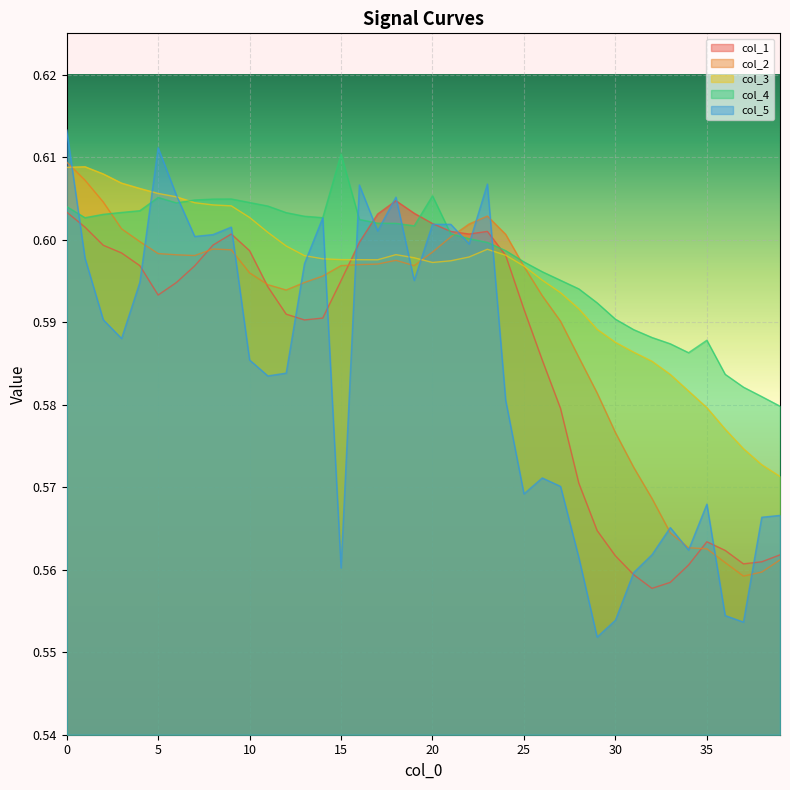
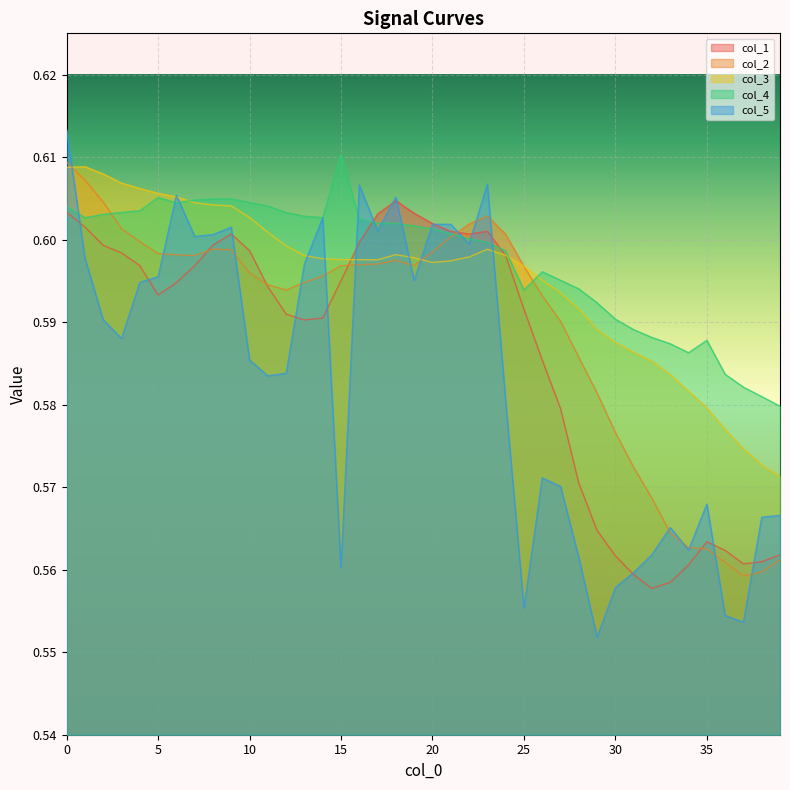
  {
    "col_4": {
      "0": 0.604,
      "5": 0.605,
      "10": 0.604,
      "15": 0.610,
-     "20": 0.605,
-     "25": 0.597,
+     "20": 0.601,
+     "25": 0.594,
      "30": 0.590,
      "35": 0.588
    },
    "col_5": {
      "0": 0.613,
-     "5": 0.611,
+     "5": 0.596,
      "10": 0.585,
      "15": 0.560,
-     "25": 0.569,
-     "30": 0.554,
+     "25": 0.555,
+     "30": 0.558,
      "35": 0.568
    }
  }
